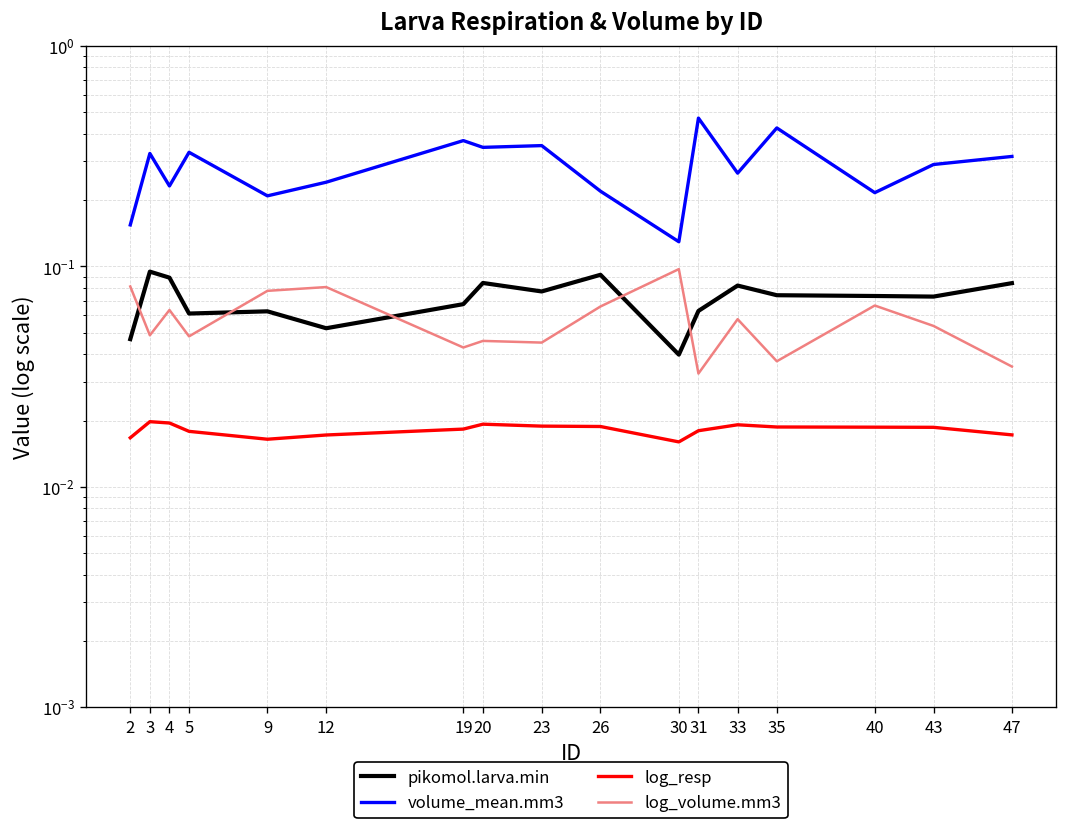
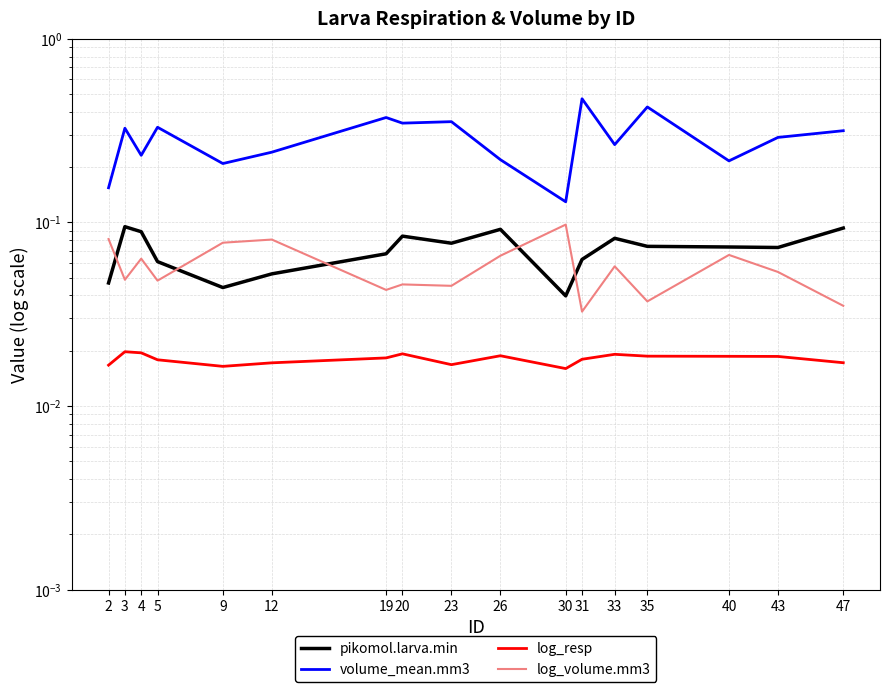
  {
    "pikomol.larva.min": {
      "2": 0.047,
      "3": 0.09,
      "4": 0.09,
      "5": 0.061,
-     "9": 0.063,
+     "9": 0.044,
      "12": 0.052,
      "19": 0.067,
      "20": 0.08,
      "23": 0.077,
      "26": 0.09,
      "30": 0.040,
      "31": 0.063,
      "33": 0.08,
      "35": 0.074,
      "40": 0.073,
      "43": 0.073,
-     "47": 0.08
+     "47": 0.09
    },
    "volume_mean.mm3": {
      "2": 0.15,
      "3": 0.33,
      "4": 0.23,
      "5": 0.33,
      "9": 0.21,
      "12": 0.24,
      "19": 0.37,
      "20": 0.35,
      "23": 0.35,
      "26": 0.22,
      "30": 0.13,
      "31": 0.47,
      "33": 0.27,
      "35": 0.43,
      "40": 0.22,
      "43": 0.29,
      "47": 0.32
    },
    "log_resp": {
      "2": 0.017,
      "3": 0.020,
      "4": 0.019,
      "5": 0.018,
      "9": 0.016,
      "12": 0.017,
      "19": 0.018,
      "20": 0.019,
-     "23": 0.019,
+     "23": 0.017,
      "26": 0.019,
      "30": 0.016,
      "31": 0.018,
      "33": 0.019,
      "35": 0.019,
      "40": 0.019,
      "43": 0.019,
      "47": 0.017
    },
    "log_volume.mm3": {
      "2": 0.08,
      "3": 0.049,
      "4": 0.063,
      "5": 0.048,
      "9": 0.078,
      "12": 0.08,
      "19": 0.043,
      "20": 0.046,
      "23": 0.045,
      "26": 0.066,
      "30": 0.10,
      "31": 0.033,
      "33": 0.058,
      "35": 0.037,
      "40": 0.067,
      "43": 0.054,
      "47": 0.035
    }
  }
